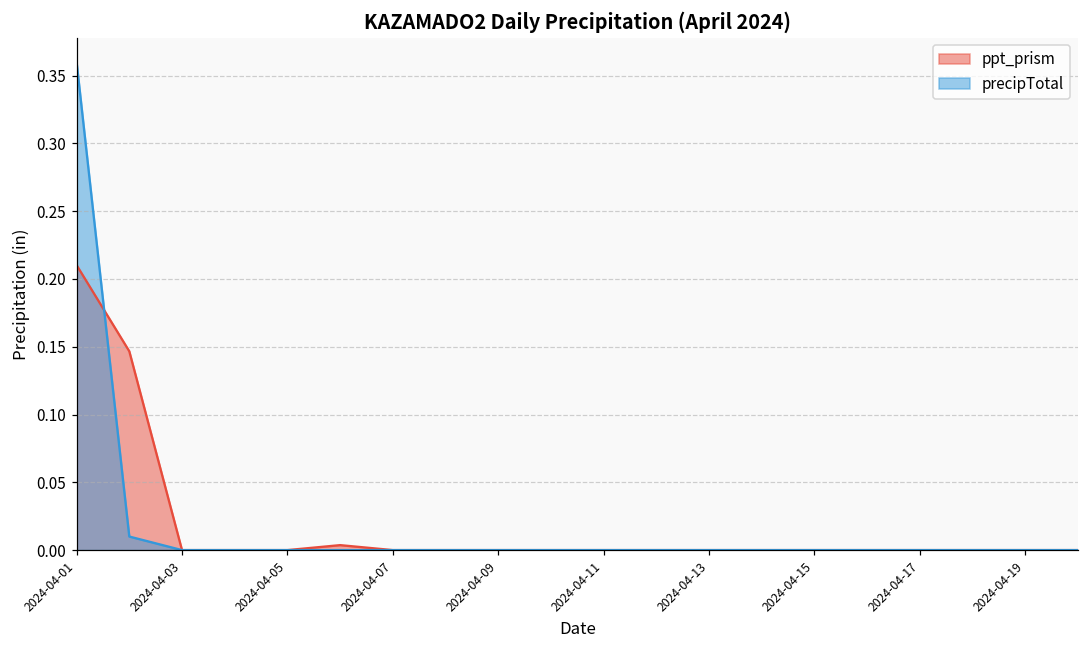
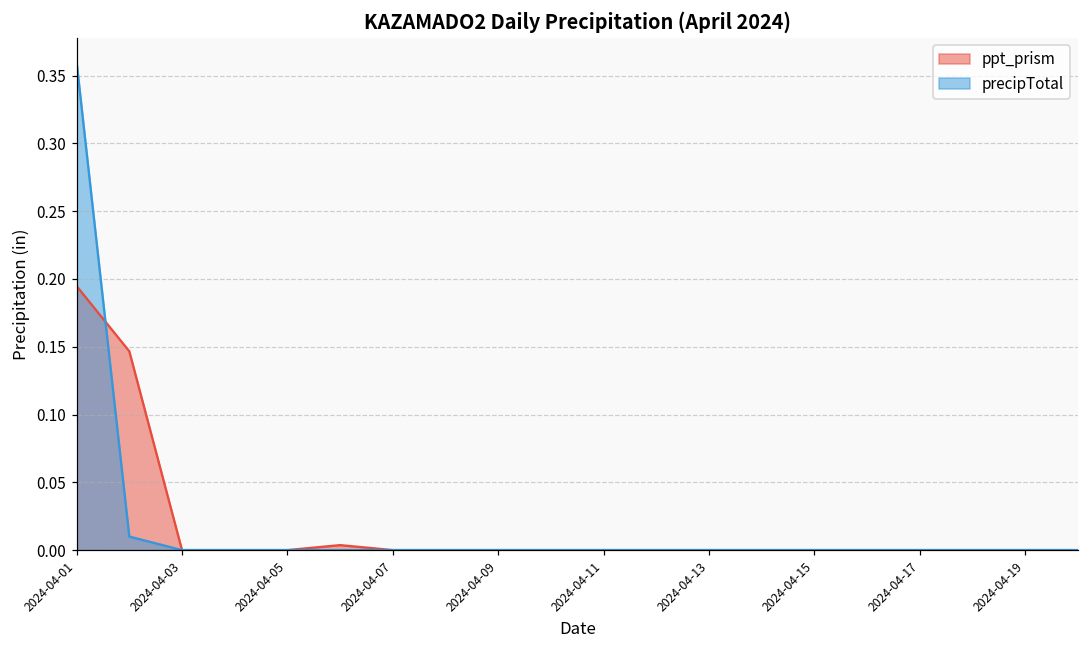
  {
    "ppt_prism": {
-     "2024-04-01": 0.210
+     "2024-04-01": 0.195
    },
    "precipTotal": {
      "2024-04-01": 0.360
    }
  }
